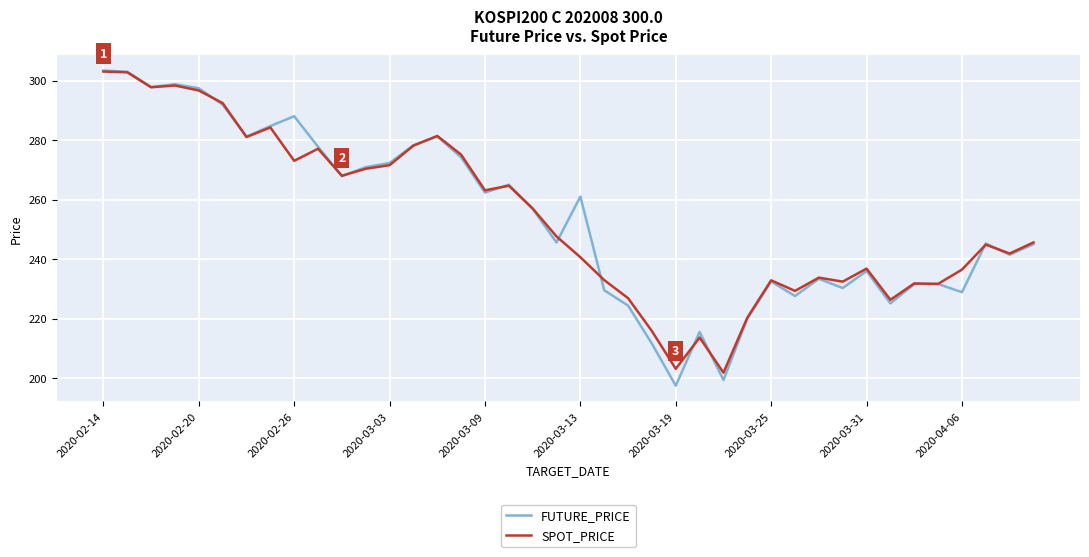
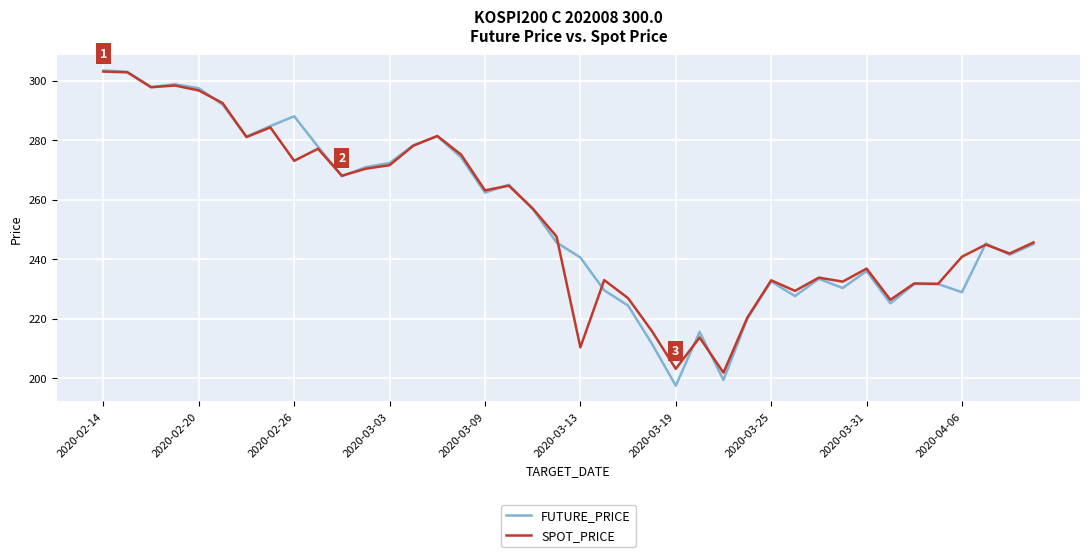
  {
    "FUTURE_PRICE": {
      "2020-02-26": 288,
-     "2020-03-13": 261,
+     "2020-03-13": 241,
      "2020-03-19": 198,
      "2020-04-06": 229
    },
    "SPOT_PRICE": {
      "2020-02-26": 273,
-     "2020-03-13": 241,
-     "2020-04-06": 236
+     "2020-03-13": 210,
+     "2020-04-06": 241
    }
  }
